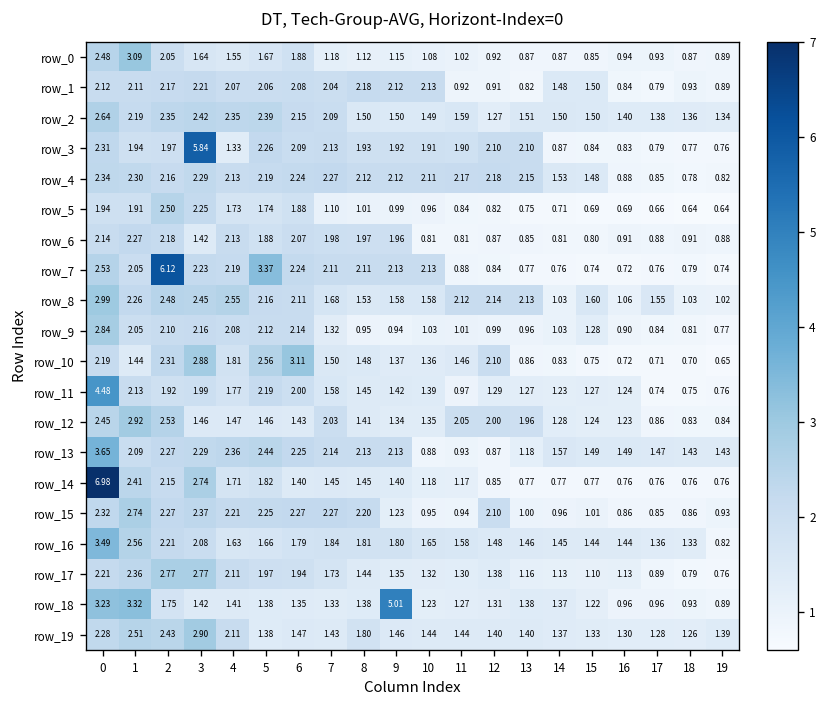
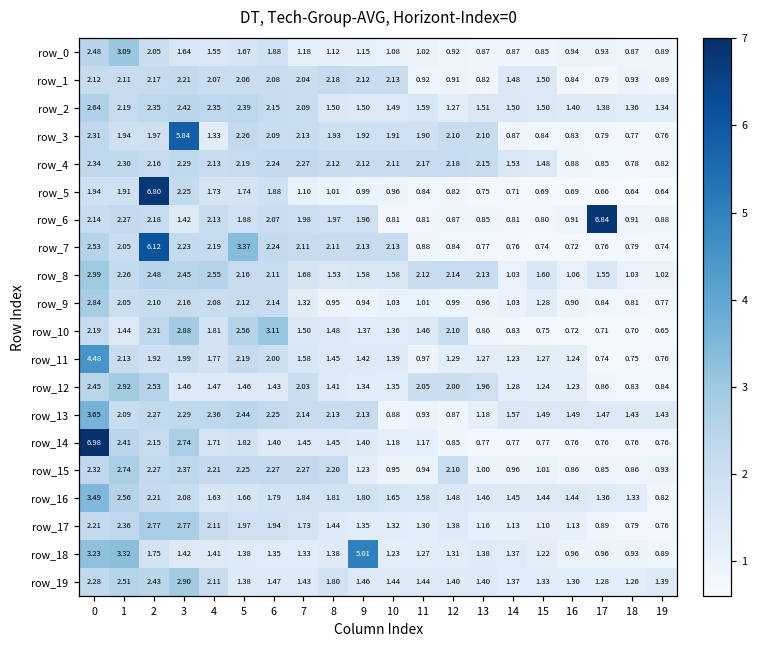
  {
    "row_5": {
      "0": 1.94,
      "1": 1.91,
-     "2": 2.50,
+     "2": 6.80,
      "3": 2.25,
      "4": 1.73,
      "5": 1.74,
      "6": 1.88,
      "7": 1.10,
      "8": 1.01,
      "9": 0.99,
      "10": 0.96,
      "11": 0.84,
      "12": 0.82,
      "13": 0.75,
      "14": 0.71,
      "15": 0.69,
      "16": 0.69,
      "17": 0.66,
      "18": 0.64,
      "19": 0.64
    },
    "row_6": {
      "0": 2.14,
      "1": 2.27,
      "2": 2.18,
      "3": 1.42,
      "4": 2.13,
      "5": 1.88,
      "6": 2.07,
      "7": 1.98,
      "8": 1.97,
      "9": 1.96,
      "10": 0.81,
      "11": 0.81,
      "12": 0.87,
      "13": 0.85,
      "14": 0.81,
      "15": 0.80,
      "16": 0.91,
-     "17": 0.88,
+     "17": 6.84,
      "18": 0.91,
      "19": 0.88
    }
  }
